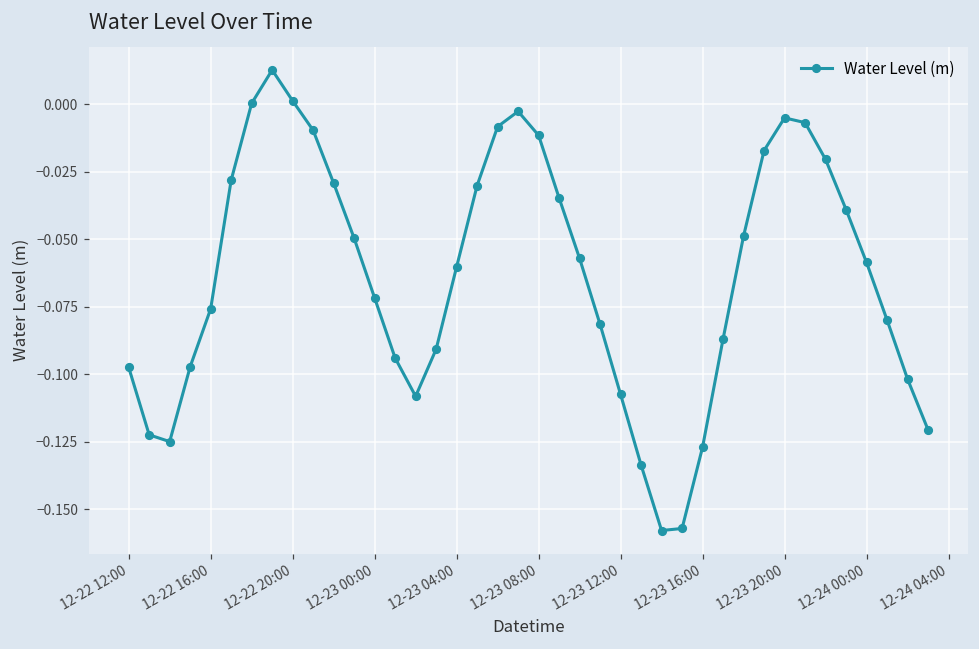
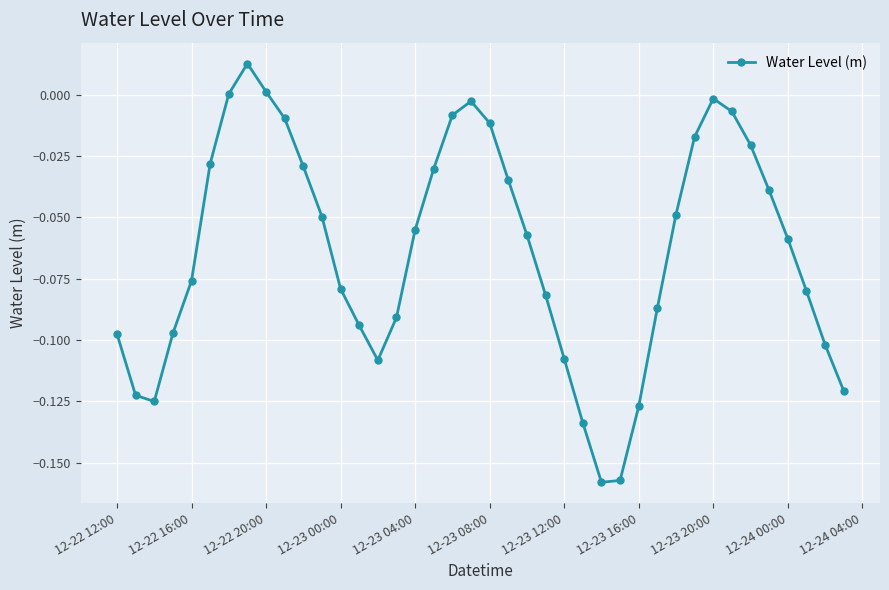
  {
    "12-22 12:00": -0.097,
    "12-22 16:00": -0.076,
    "12-22 20:00": 0.001,
-   "12-23 00:00": -0.072,
-   "12-23 04:00": -0.060,
+   "12-23 00:00": -0.079,
+   "12-23 04:00": -0.055,
    "12-23 08:00": -0.012,
    "12-23 12:00": -0.108,
    "12-23 16:00": -0.127,
-   "12-23 20:00": -0.005,
+   "12-23 20:00": -0.002,
    "12-24 00:00": -0.059
  }
